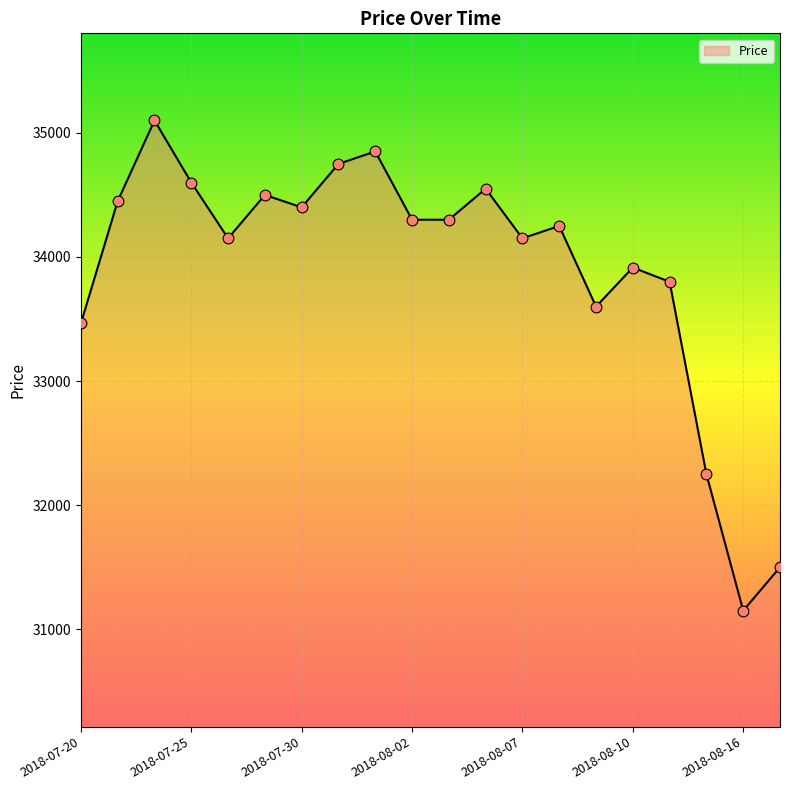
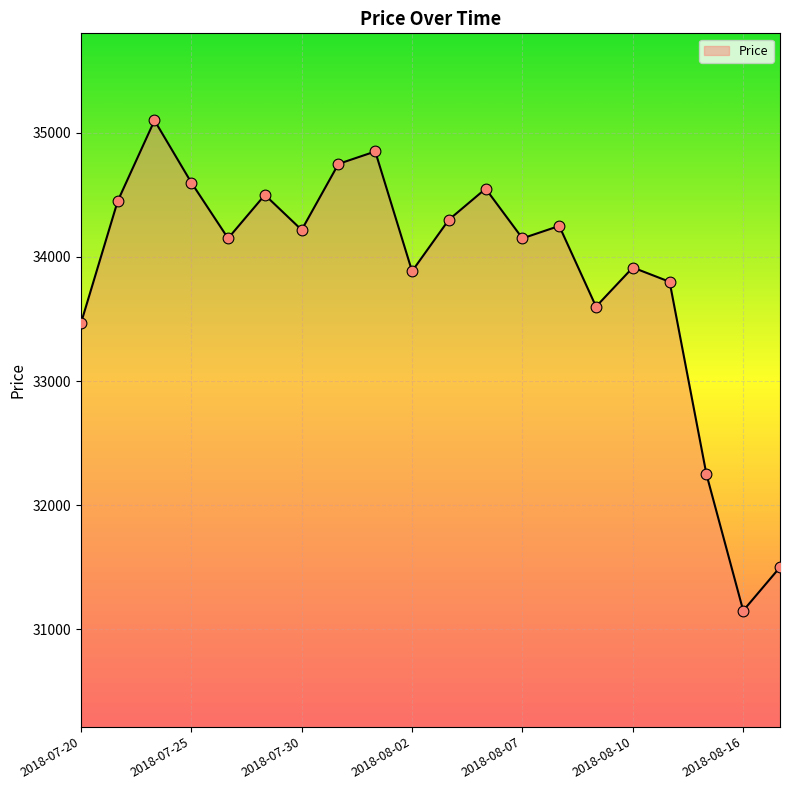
  {
    "2018-07-20": 33470,
    "2018-07-25": 34600,
-   "2018-07-30": 34400,
-   "2018-08-02": 34300,
+   "2018-07-30": 34220,
+   "2018-08-02": 33890,
    "2018-08-07": 34150,
    "2018-08-10": 33920,
    "2018-08-16": 31150
  }
